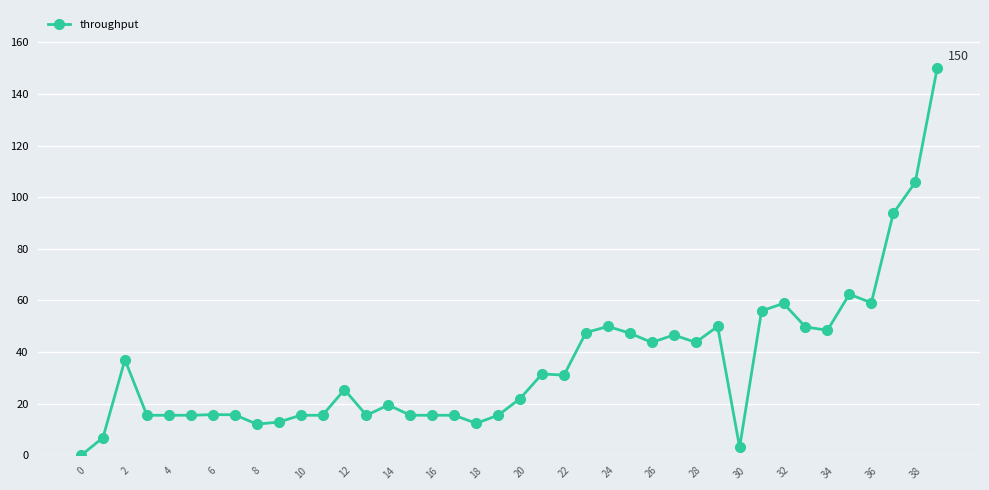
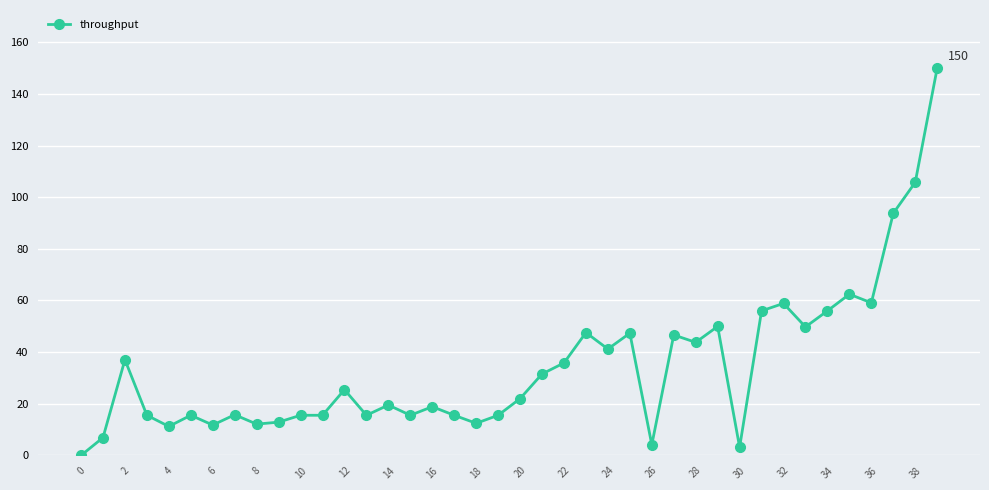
  {
    "0": 0,
    "2": 37,
-   "4": 16,
-   "6": 16,
+   "4": 11,
+   "6": 12,
    "8": 12,
    "10": 16,
    "12": 25,
    "14": 20,
-   "16": 16,
+   "16": 19,
    "18": 12,
    "20": 22,
-   "22": 31,
-   "24": 50,
-   "26": 44,
+   "22": 36,
+   "24": 41,
+   "26": 4,
    "28": 44,
    "30": 3,
    "32": 59,
-   "34": 48,
+   "34": 56,
    "36": 59,
    "38": 106
  }
